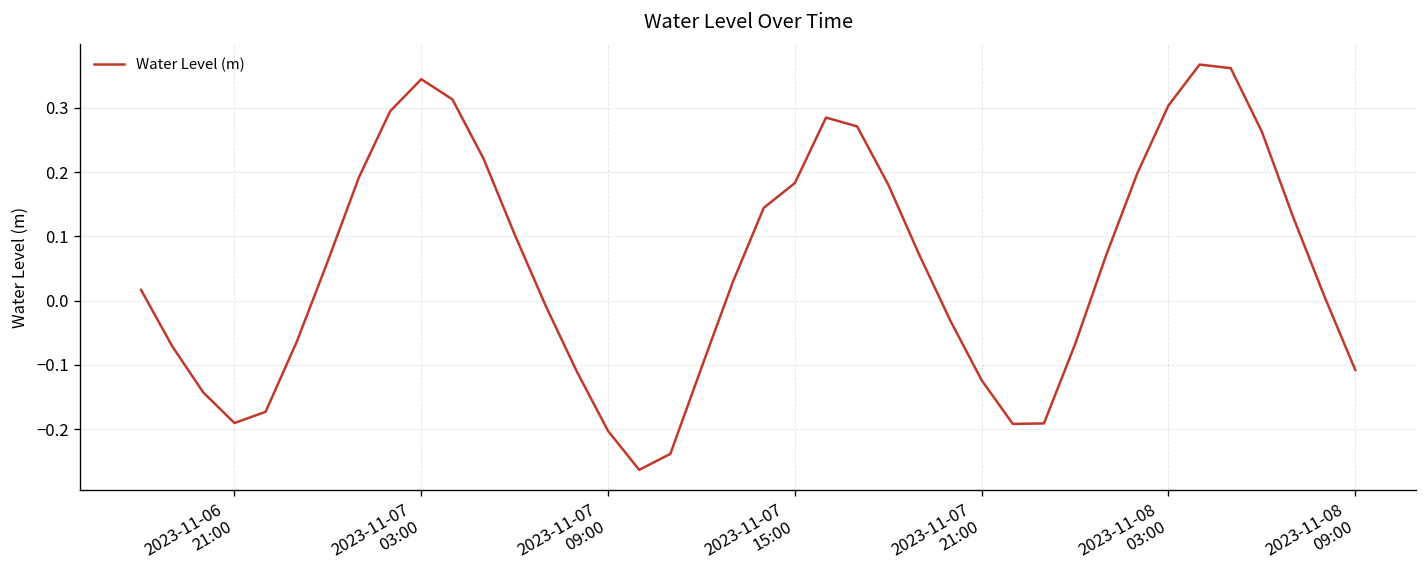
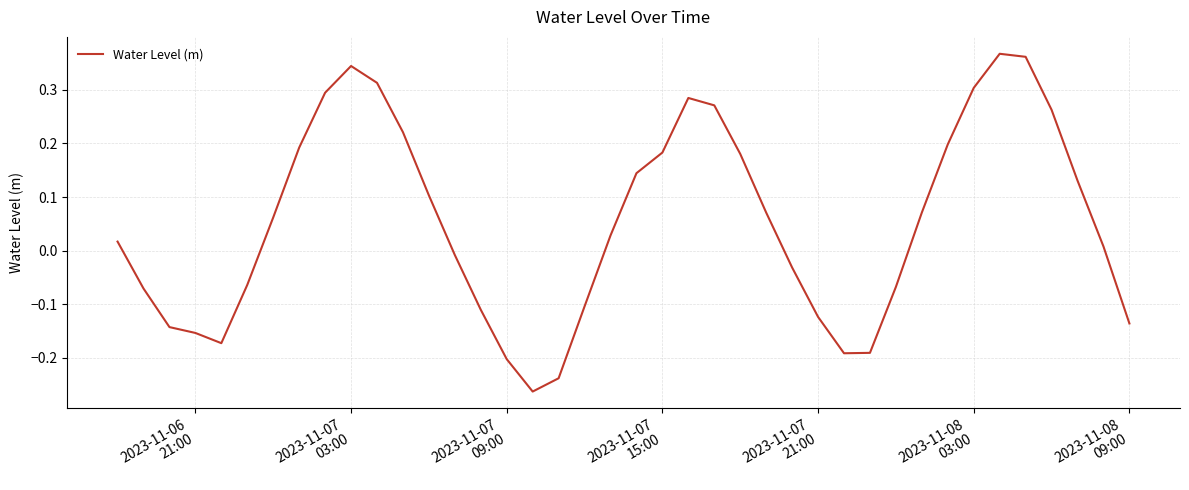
  {
-   "2023-11-06 21:00": -0.19,
+   "2023-11-06 21:00": -0.15,
    "2023-11-07 03:00": 0.34,
    "2023-11-07 09:00": -0.20,
    "2023-11-07 15:00": 0.18,
    "2023-11-07 21:00": -0.12,
    "2023-11-08 03:00": 0.30,
-   "2023-11-08 09:00": -0.11
+   "2023-11-08 09:00": -0.14
  }
